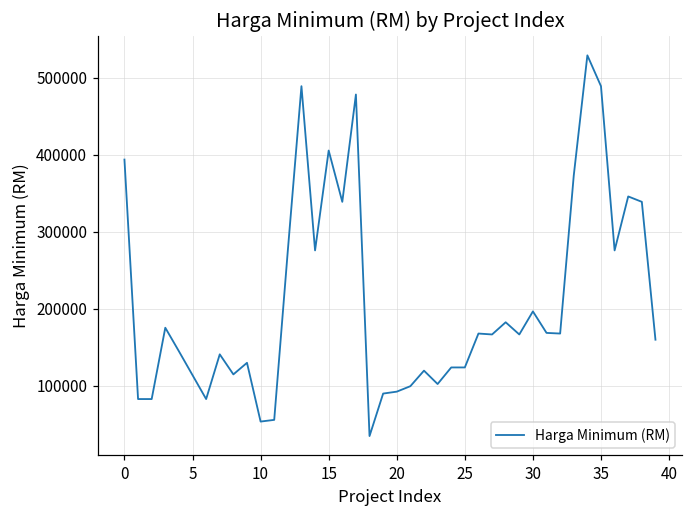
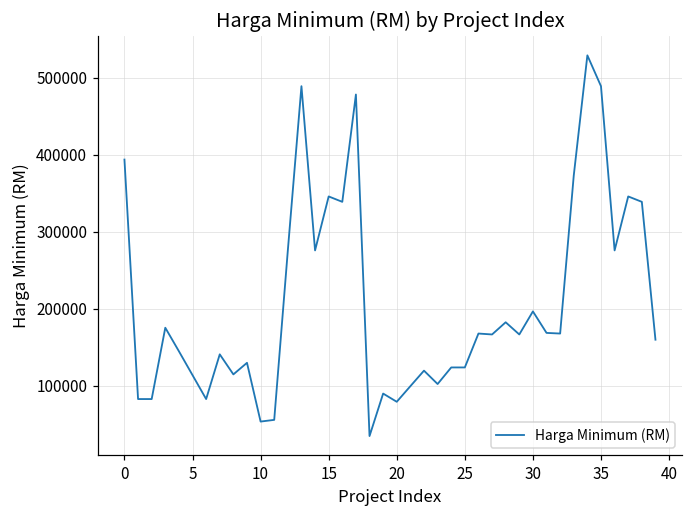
  {
    "0": 390000,
    "5": 110000,
    "10": 50000,
-   "15": 410000,
-   "20": 90000,
+   "15": 350000,
+   "20": 80000,
    "25": 120000,
    "30": 200000,
    "35": 490000
  }
